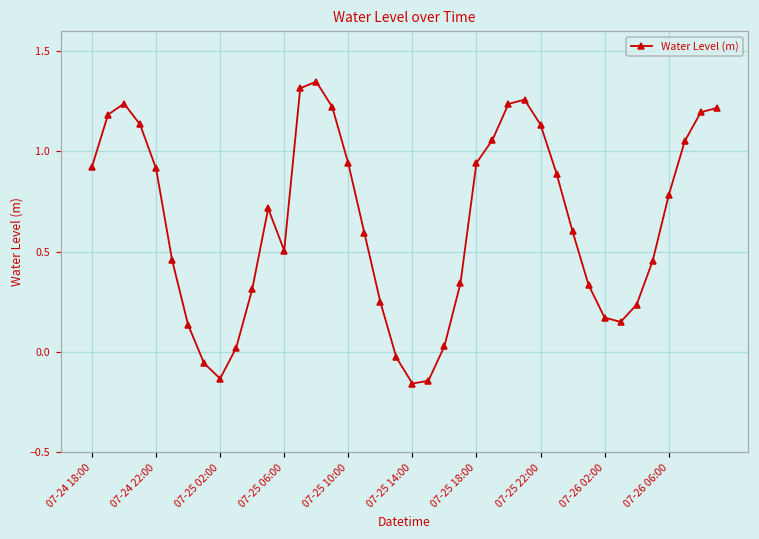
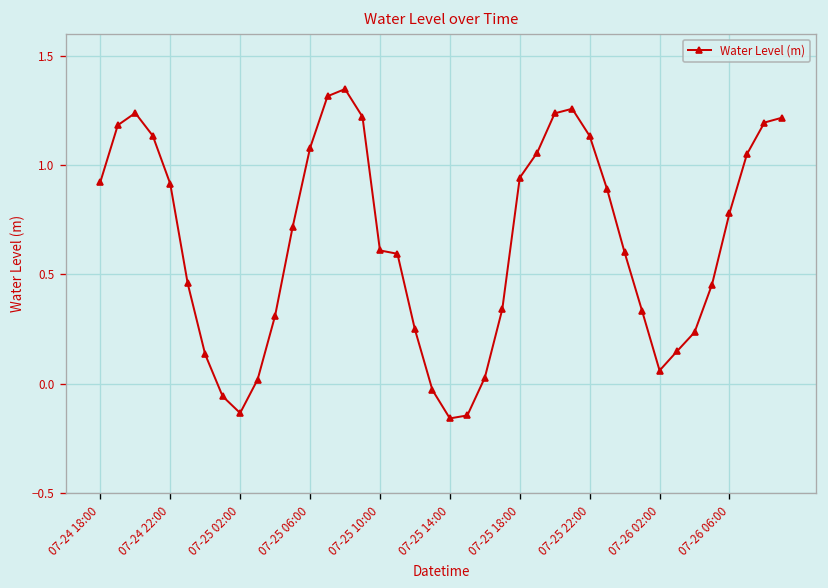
  {
    "07-24 18:00": 0.92,
    "07-24 22:00": 0.91,
    "07-25 02:00": -0.13,
-   "07-25 06:00": 0.50,
-   "07-25 10:00": 0.94,
+   "07-25 06:00": 1.08,
+   "07-25 10:00": 0.61,
    "07-25 14:00": -0.16,
    "07-25 18:00": 0.94,
    "07-25 22:00": 1.13,
-   "07-26 02:00": 0.17,
+   "07-26 02:00": 0.06,
    "07-26 06:00": 0.78
  }
